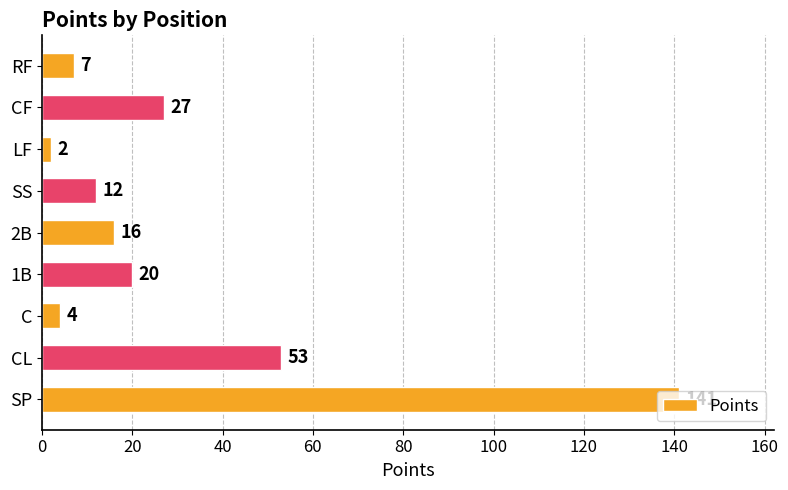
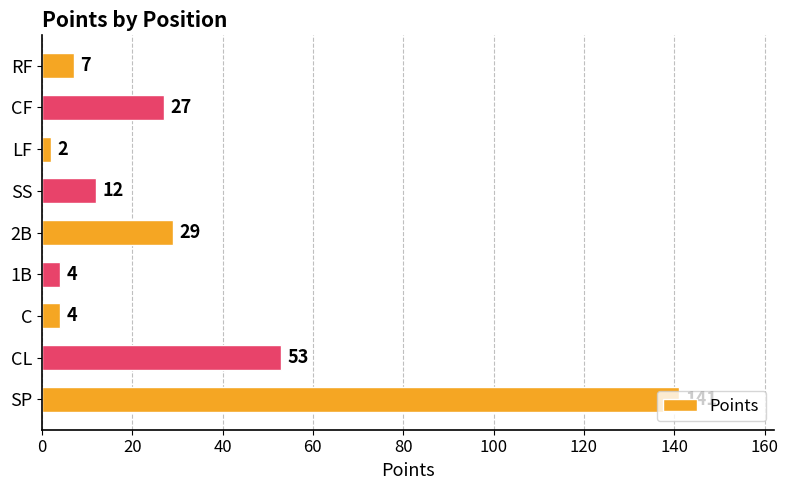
  {
    "RF": 7,
    "CF": 27,
    "LF": 2,
    "SS": 12,
-   "2B": 16,
-   "1B": 20,
+   "2B": 29,
+   "1B": 4,
    "C": 4,
    "CL": 53
  }
